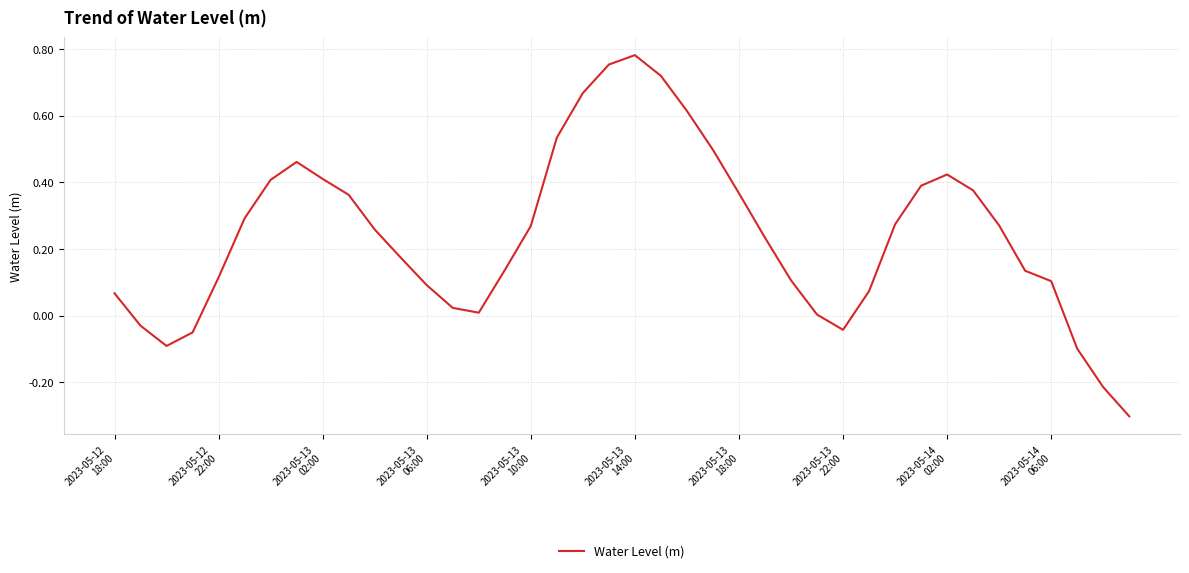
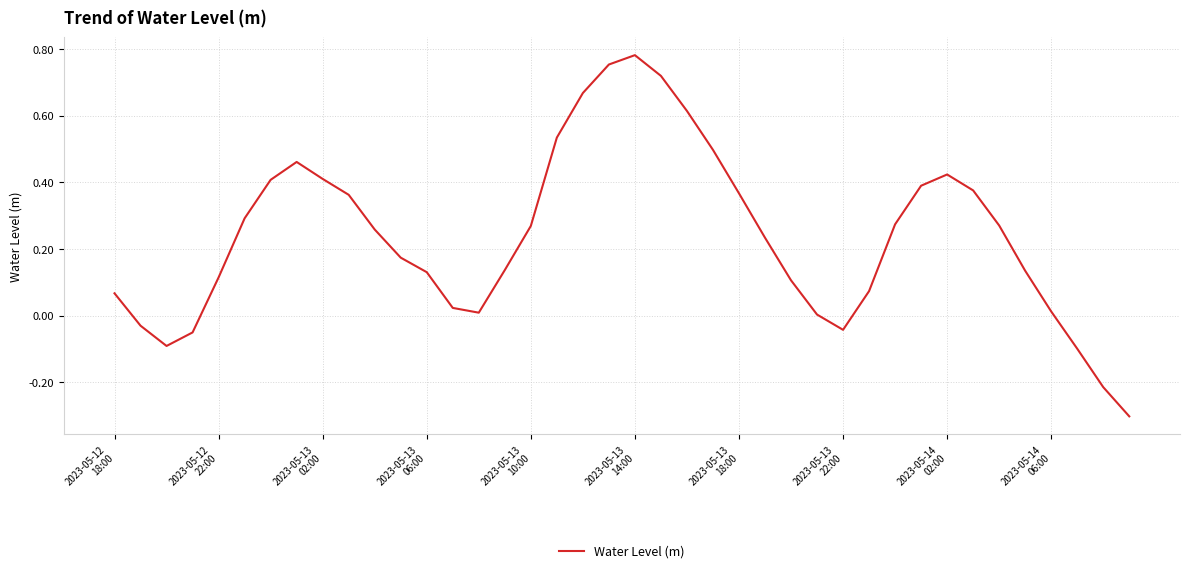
  {
    "2023-05-12 18:00": 0.07,
    "2023-05-12 22:00": 0.11,
    "2023-05-13 02:00": 0.41,
-   "2023-05-13 06:00": 0.09,
+   "2023-05-13 06:00": 0.13,
    "2023-05-13 10:00": 0.27,
    "2023-05-13 14:00": 0.78,
    "2023-05-13 18:00": 0.37,
    "2023-05-13 22:00": -0.04,
    "2023-05-14 02:00": 0.42,
-   "2023-05-14 06:00": 0.10
+   "2023-05-14 06:00": 0.01
  }
